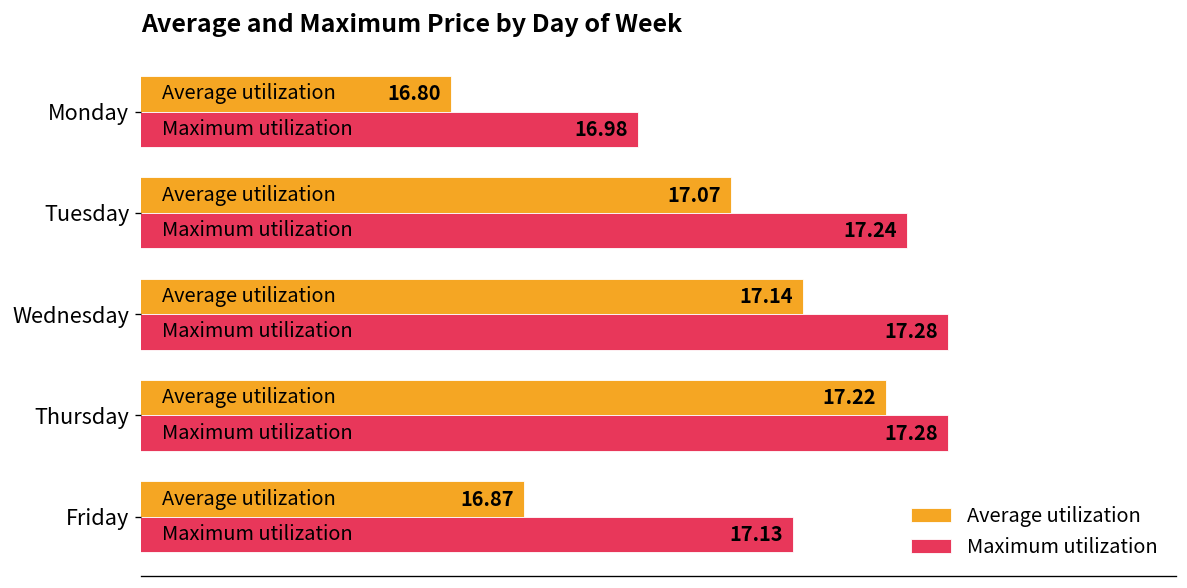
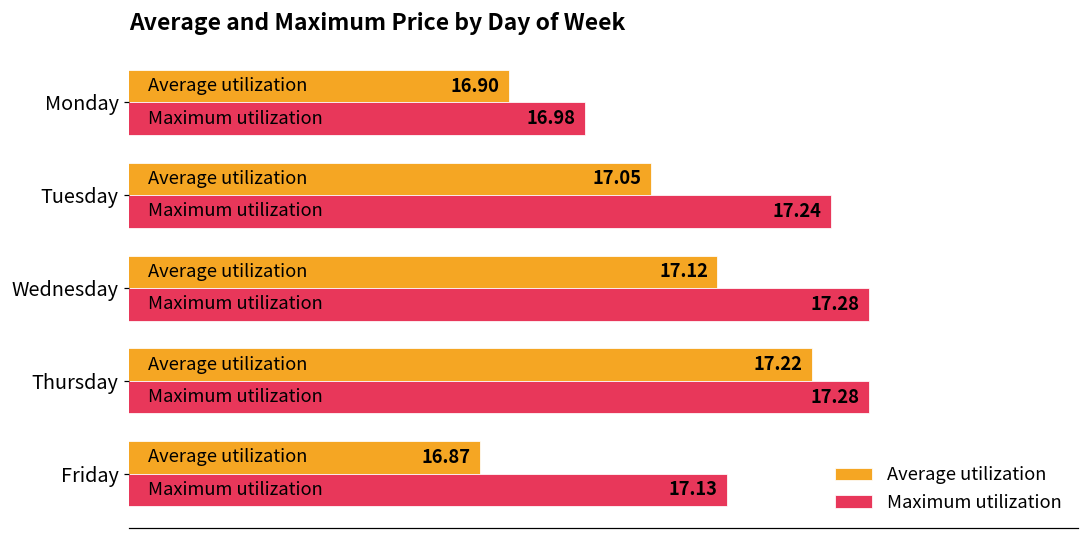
  {
    "Average utilization": {
-     "Monday": 16.80,
-     "Tuesday": 17.07,
-     "Wednesday": 17.14,
+     "Monday": 16.90,
+     "Tuesday": 17.05,
+     "Wednesday": 17.12,
      "Thursday": 17.22,
      "Friday": 16.87
    },
    "Maximum utilization": {
      "Monday": 16.98,
      "Tuesday": 17.24,
      "Wednesday": 17.28,
      "Thursday": 17.28,
      "Friday": 17.13
    }
  }
